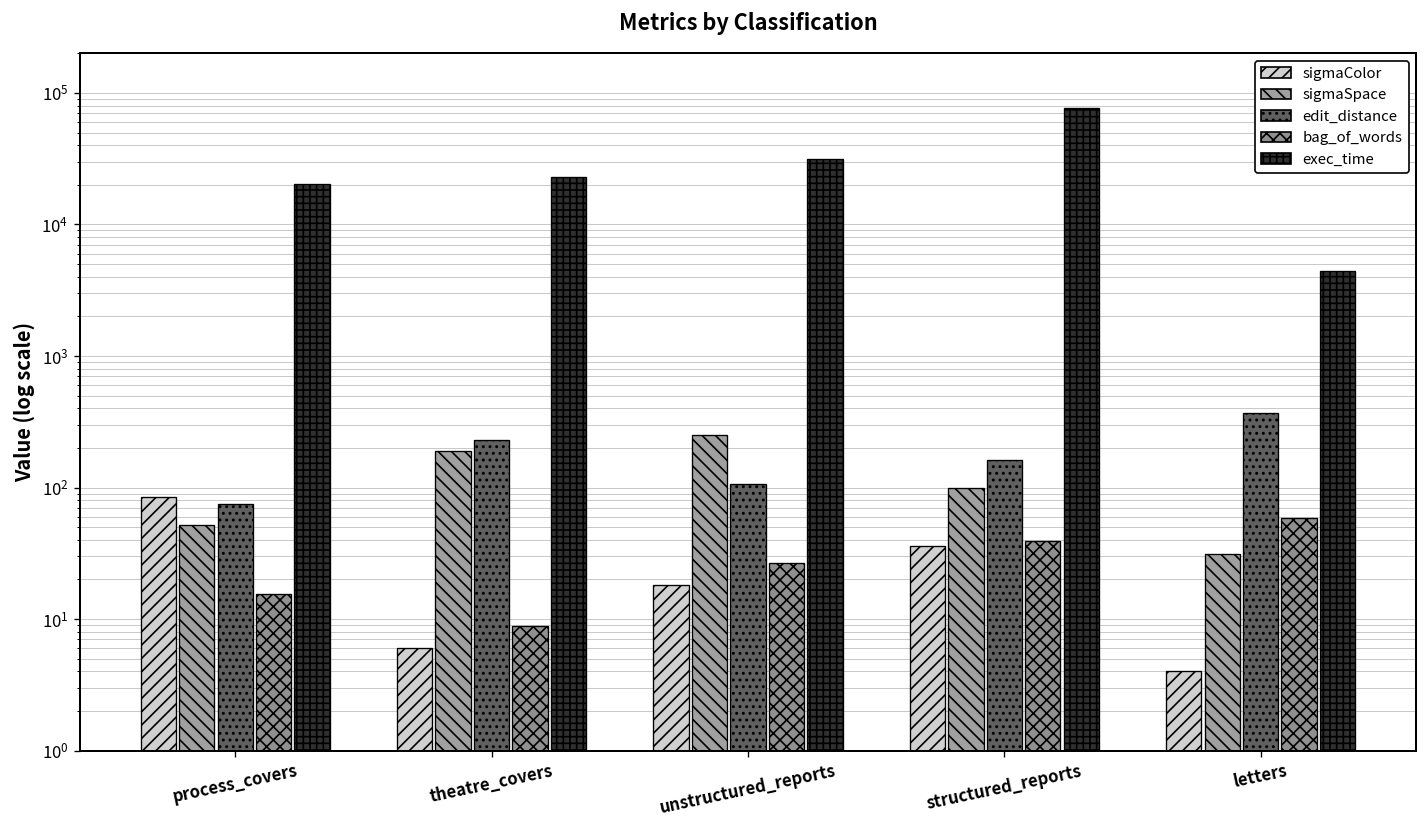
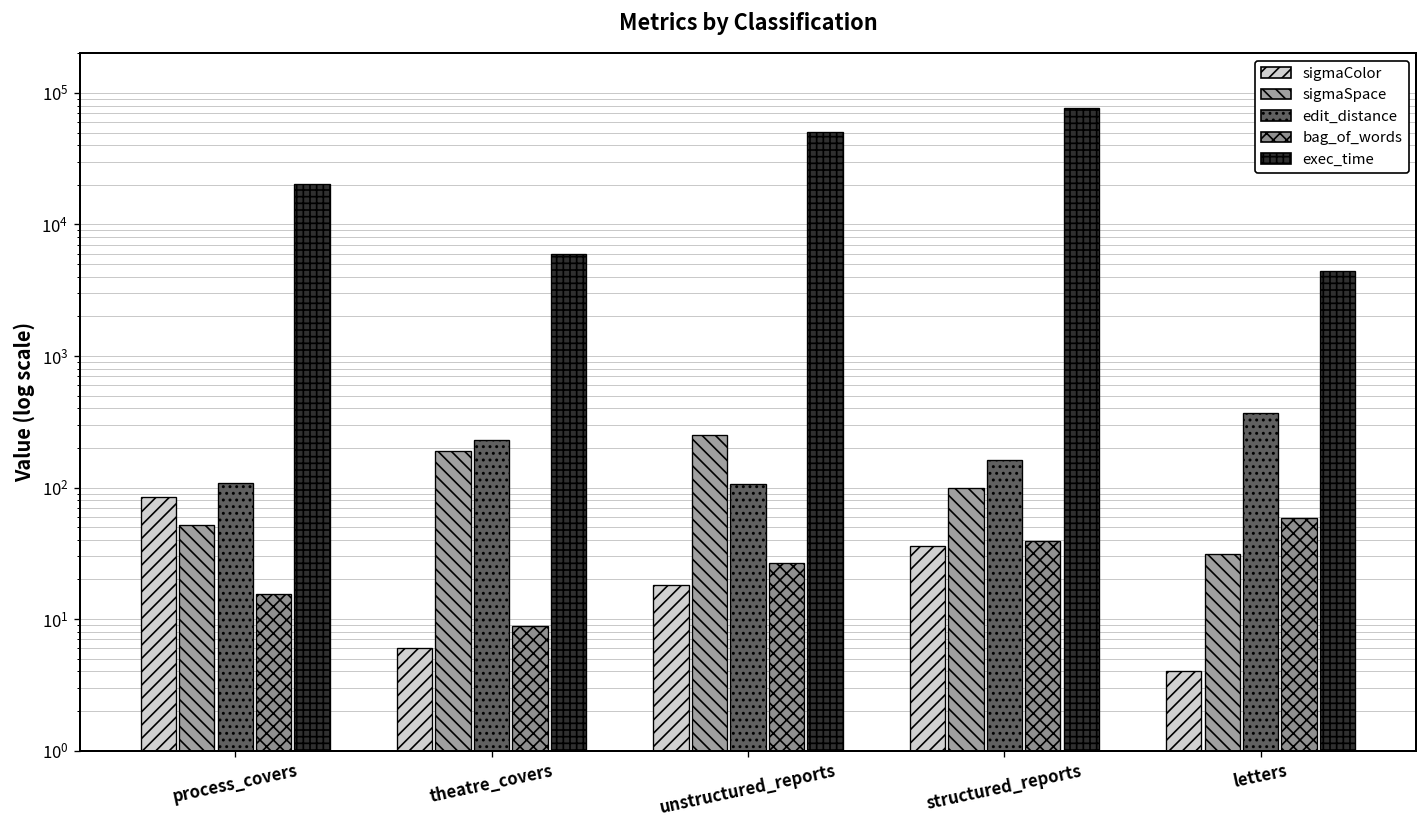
  {
    "sigmaColor": {
      "process_covers": 90,
      "theatre_covers": 6,
      "unstructured_reports": 18,
      "structured_reports": 36,
      "letters": 4
    },
    "edit_distance": {
-     "process_covers": 70,
+     "process_covers": 110,
      "theatre_covers": 230,
      "unstructured_reports": 110,
      "structured_reports": 160,
      "letters": 370
    },
    "exec_time": {
      "process_covers": 20000,
-     "theatre_covers": 23000,
-     "unstructured_reports": 32000,
+     "theatre_covers": 6000,
+     "unstructured_reports": 50000,
      "structured_reports": 80000,
      "letters": 4400
    }
  }
